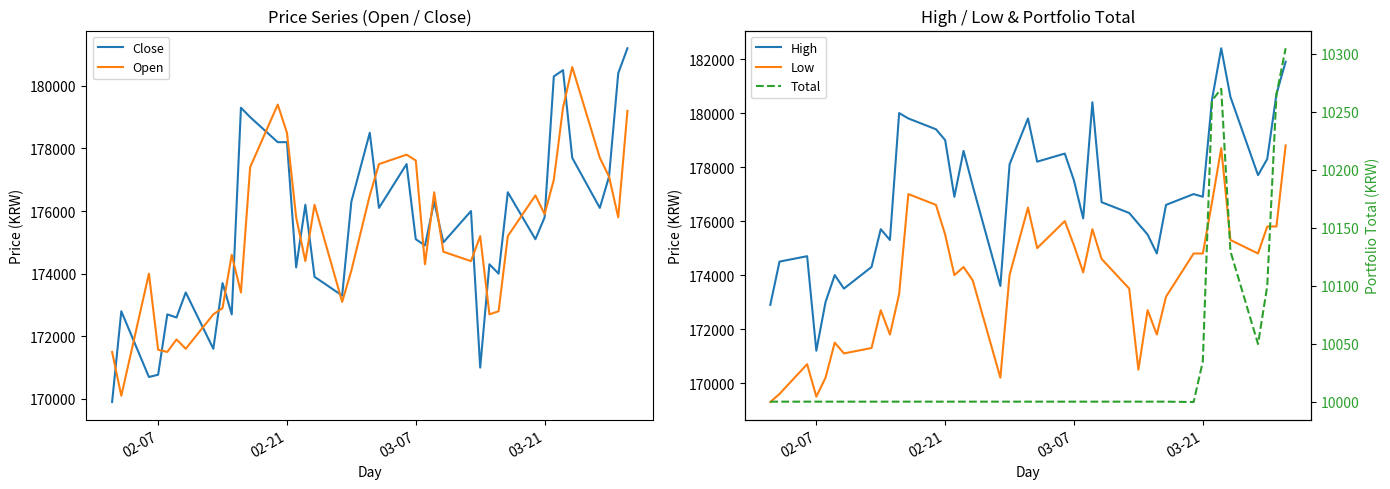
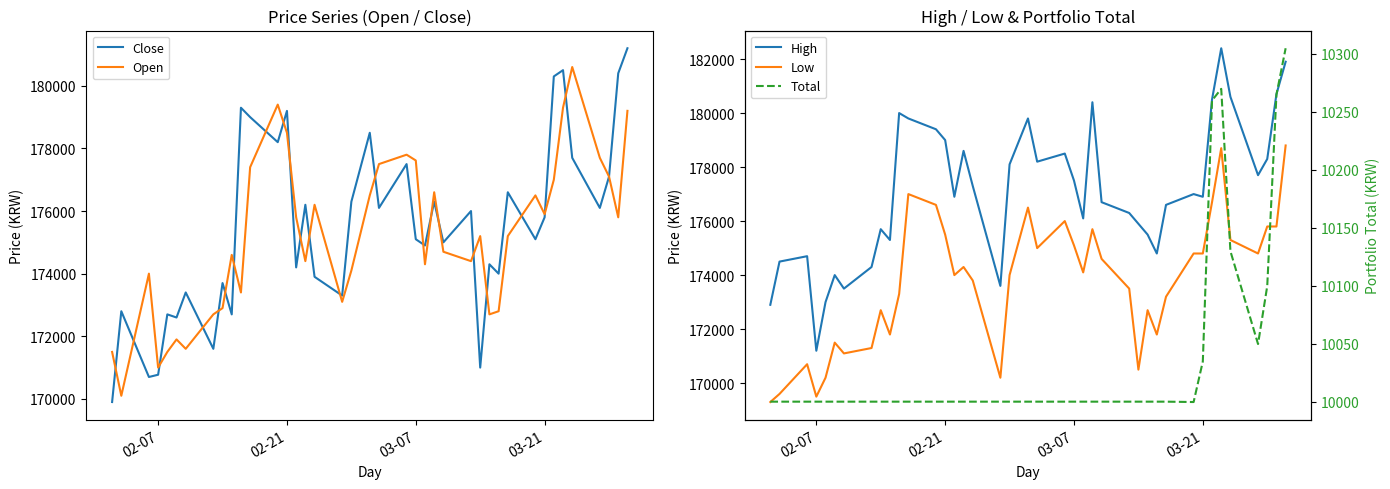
  {
    "Price Series (Open / Close)": {
      "Close": {
        "02-07": 170800,
-       "02-21": 178200,
+       "02-21": 179200,
        "03-07": 175100,
        "03-21": 175800
      },
      "Open": {
-       "02-07": 171600,
+       "02-07": 171000,
        "02-21": 178500,
        "03-07": 177600,
        "03-21": 175900
      }
    }
  }
